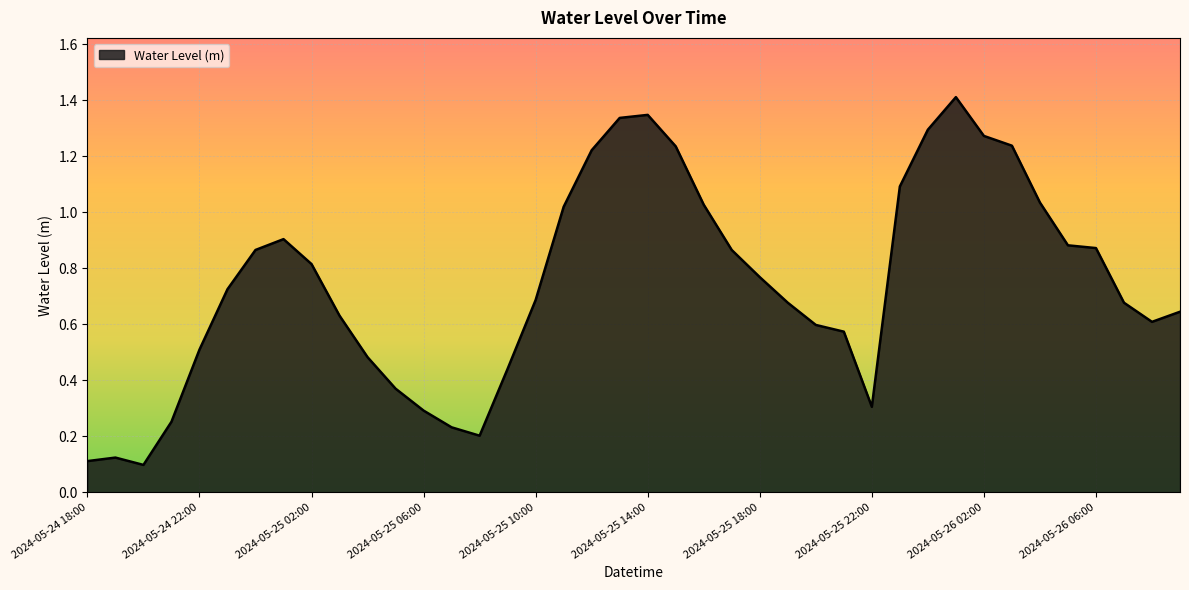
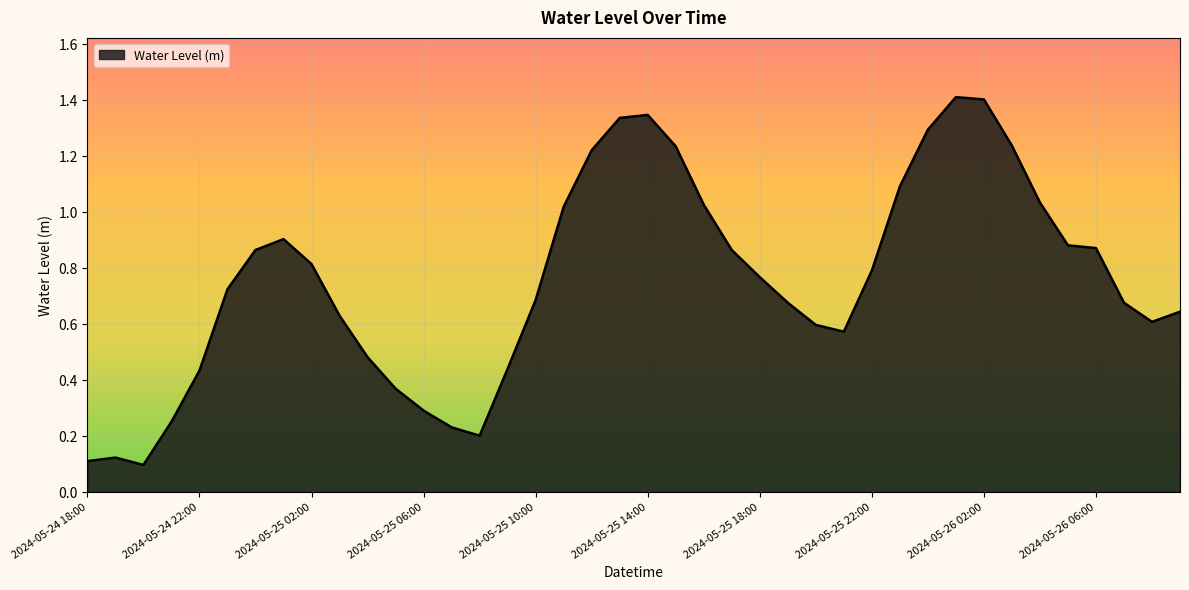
  {
    "2024-05-24 18:00": 0.11,
-   "2024-05-24 22:00": 0.51,
+   "2024-05-24 22:00": 0.43,
    "2024-05-25 02:00": 0.81,
    "2024-05-25 06:00": 0.29,
    "2024-05-25 10:00": 0.69,
    "2024-05-25 14:00": 1.35,
    "2024-05-25 18:00": 0.77,
-   "2024-05-25 22:00": 0.30,
-   "2024-05-26 02:00": 1.27,
+   "2024-05-25 22:00": 0.79,
+   "2024-05-26 02:00": 1.40,
    "2024-05-26 06:00": 0.87
  }
